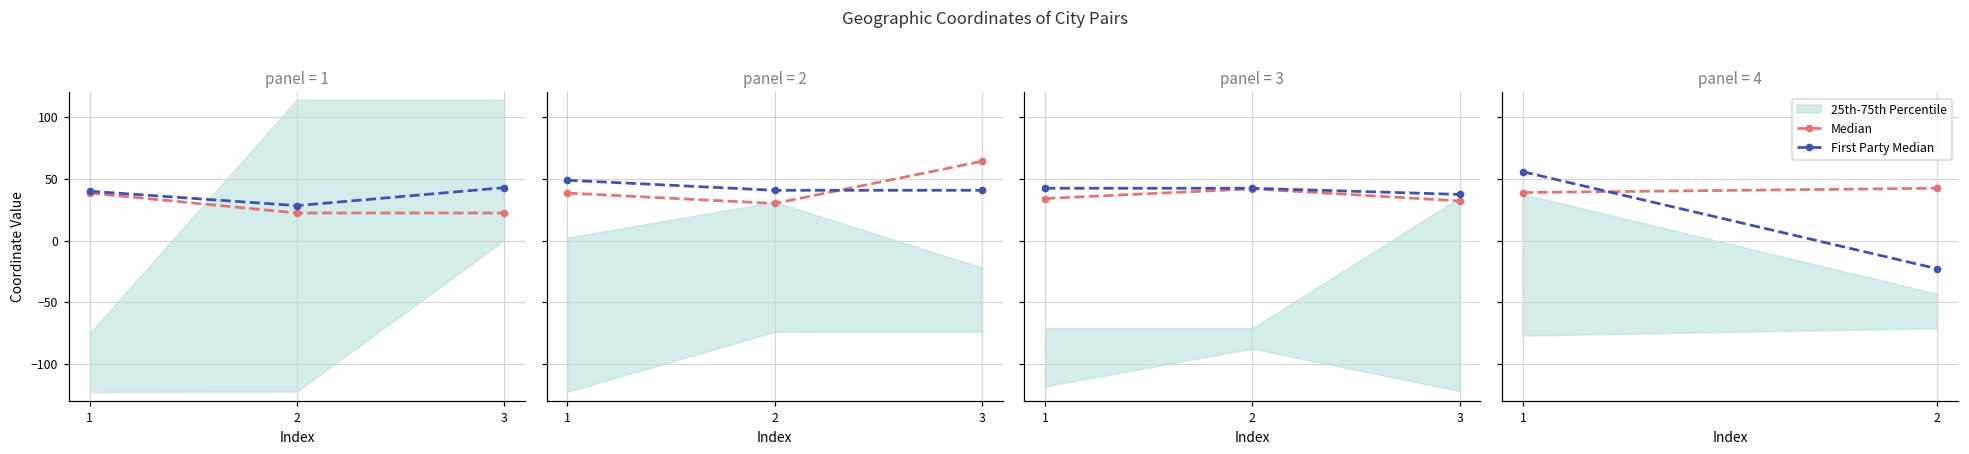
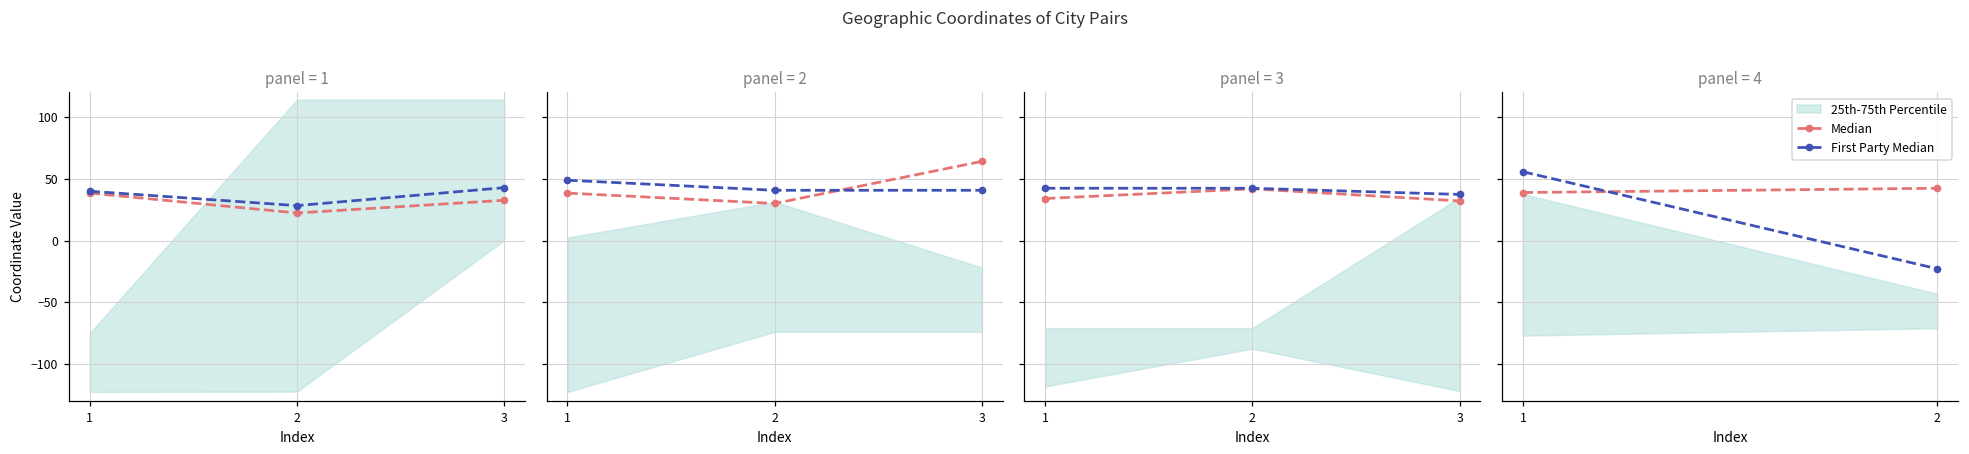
  {
    "panel = 1": {
      "Median": {
        "2": 22,
-       "3": 22
+       "3": 33
      },
      "First Party Median": {
        "2": 28,
        "3": 43
      }
    }
  }
